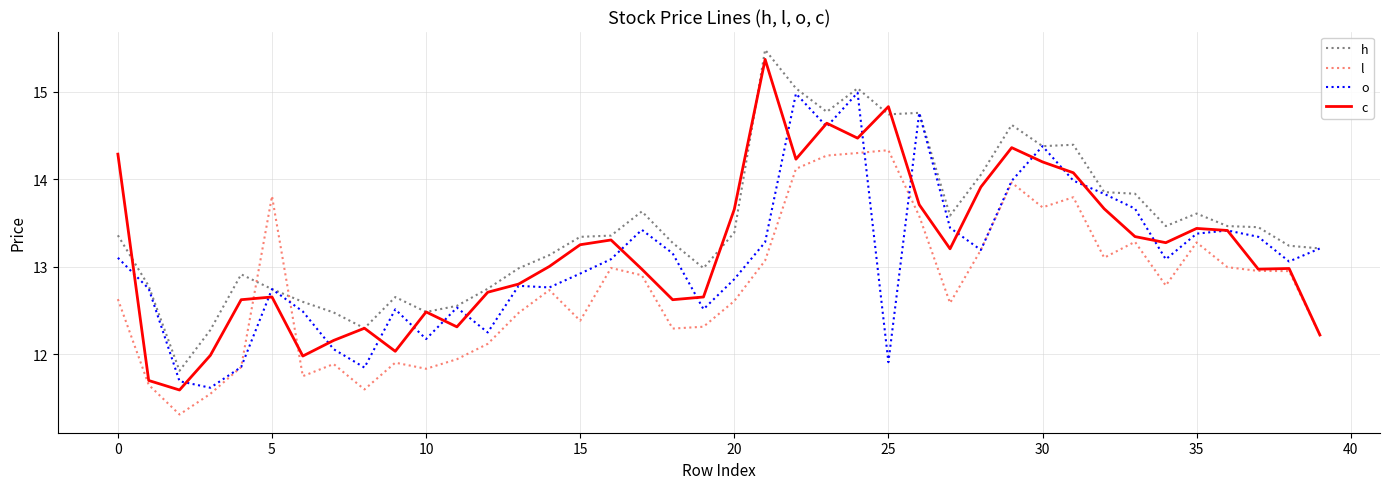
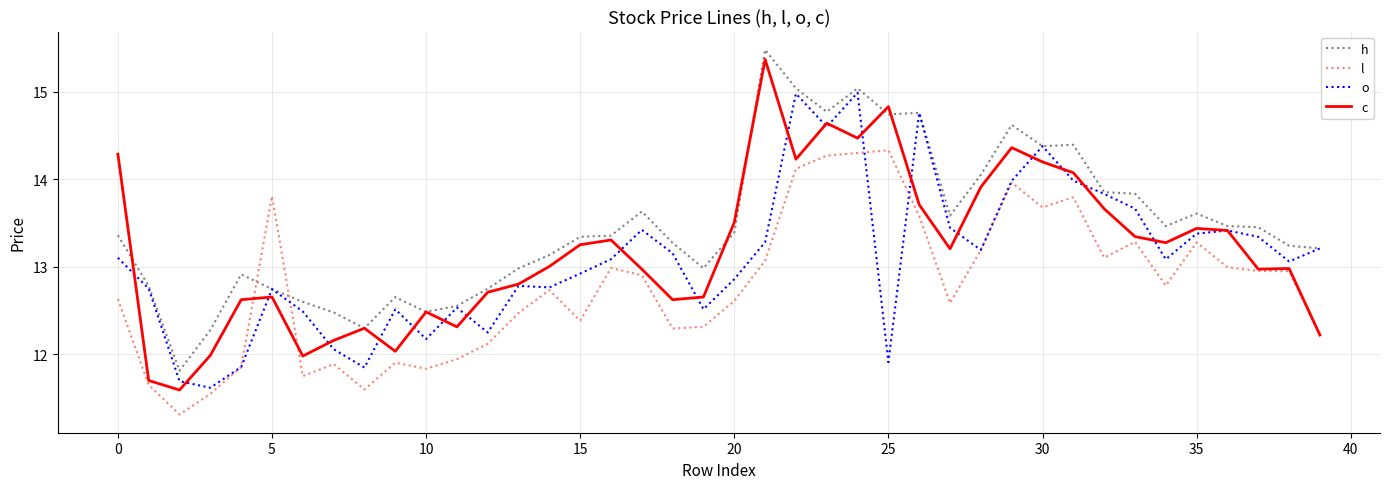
  {
    "h": {
      "0": 13.4,
      "15": 13.3,
      "20": 13.4,
      "25": 14.7,
      "35": 13.6
    },
    "l": {
      "0": 12.6,
      "5": 13.8,
      "10": 11.8,
      "15": 12.4,
      "20": 12.6,
      "25": 14.3,
      "30": 13.7,
      "35": 13.3
    },
    "o": {
      "0": 13.1,
      "10": 12.2,
      "15": 12.9,
      "20": 12.9,
      "25": 11.9,
      "35": 13.4
    },
    "c": {
      "0": 14.3,
      "5": 12.7,
      "15": 13.3,
-     "20": 13.7,
+     "20": 13.5,
      "25": 14.8,
      "30": 14.2,
      "35": 13.4
    }
  }
